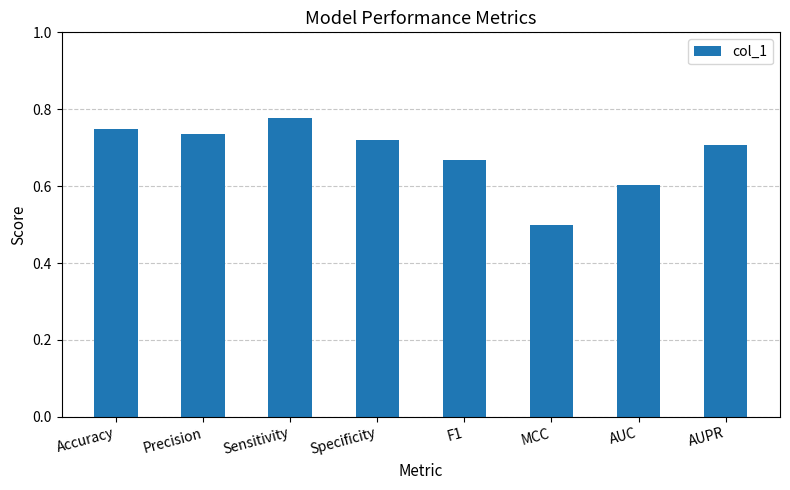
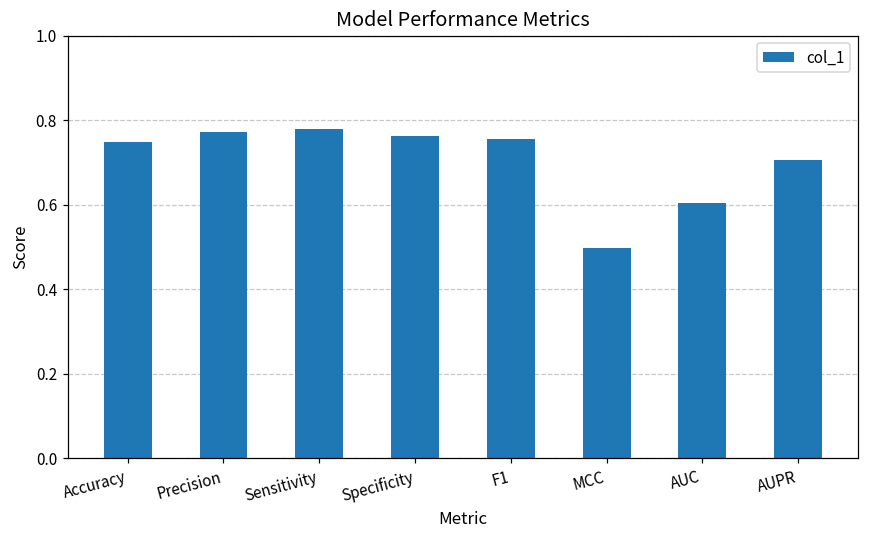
  {
    "Accuracy": 0.75,
-   "Precision": 0.74,
+   "Precision": 0.77,
    "Sensitivity": 0.78,
-   "Specificity": 0.72,
-   "F1": 0.67,
+   "Specificity": 0.76,
+   "F1": 0.76,
    "MCC": 0.50,
    "AUC": 0.60,
    "AUPR": 0.71
  }
